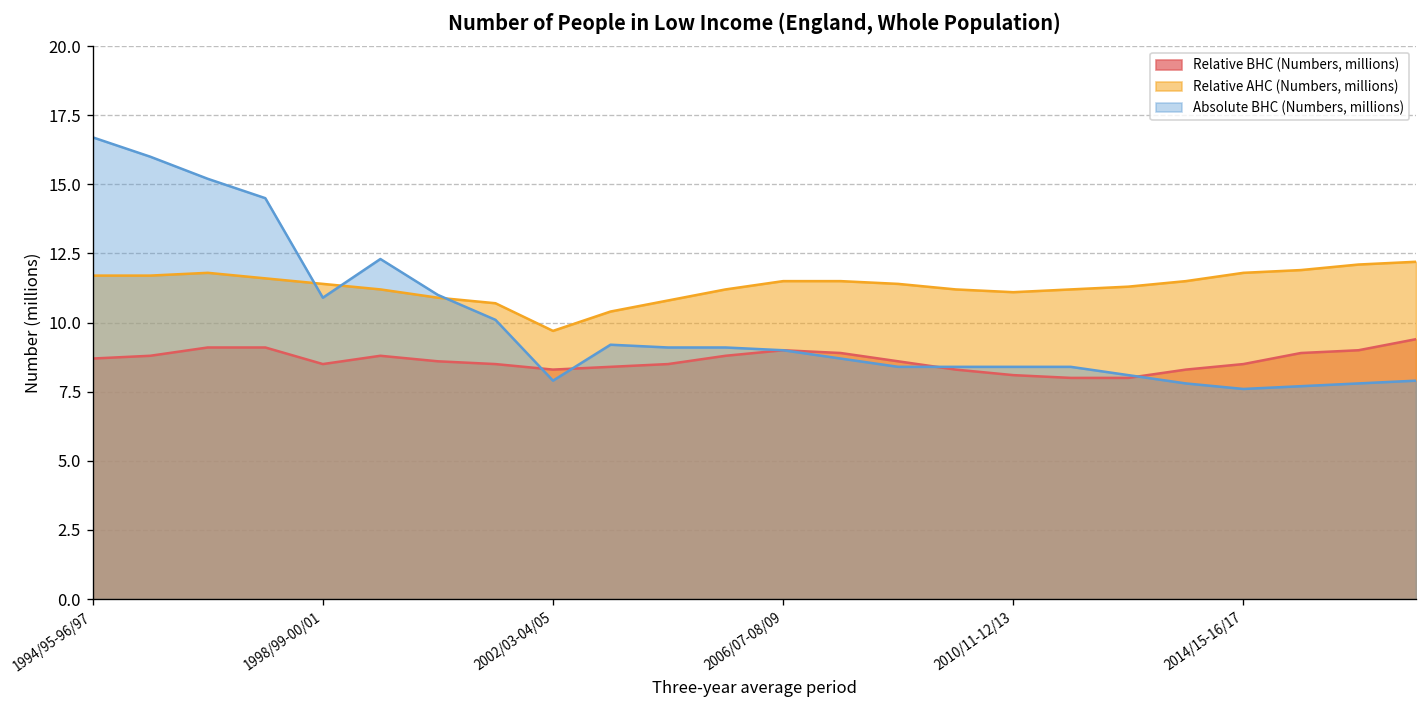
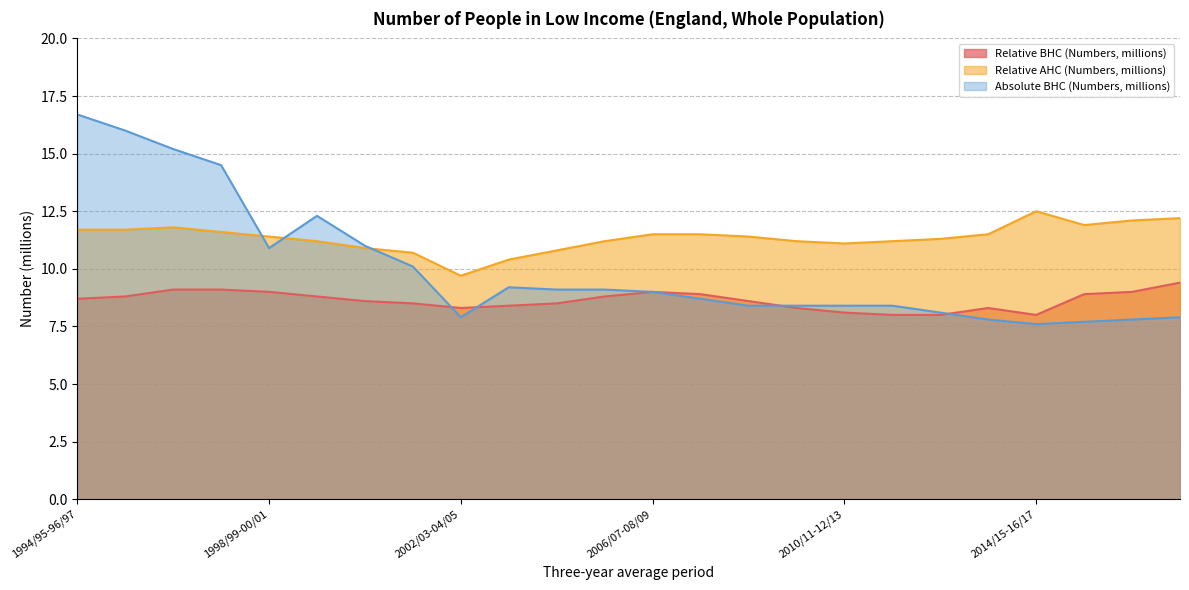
  {
    "Relative BHC (Numbers, millions)": {
      "1994/95-96/97": 8.7,
-     "1998/99-00/01": 8.5,
+     "1998/99-00/01": 9.0,
      "2002/03-04/05": 8.3,
      "2010/11-12/13": 8.1,
-     "2014/15-16/17": 8.5
+     "2014/15-16/17": 8.0
    },
    "Relative AHC (Numbers, millions)": {
      "1994/95-96/97": 11.7,
      "1998/99-00/01": 11.4,
      "2002/03-04/05": 9.7,
      "2006/07-08/09": 11.5,
      "2010/11-12/13": 11.1,
-     "2014/15-16/17": 11.8
+     "2014/15-16/17": 12.5
    },
    "Absolute BHC (Numbers, millions)": {
      "1994/95-96/97": 16.7,
      "1998/99-00/01": 10.9,
      "2002/03-04/05": 7.9,
      "2010/11-12/13": 8.4,
      "2014/15-16/17": 7.6
    }
  }
